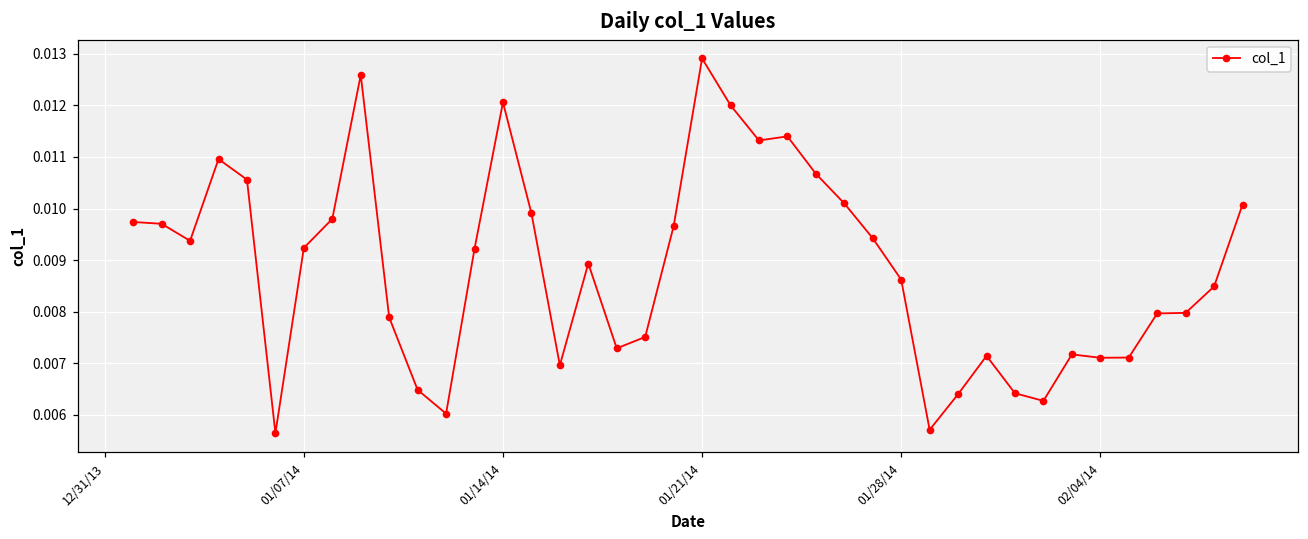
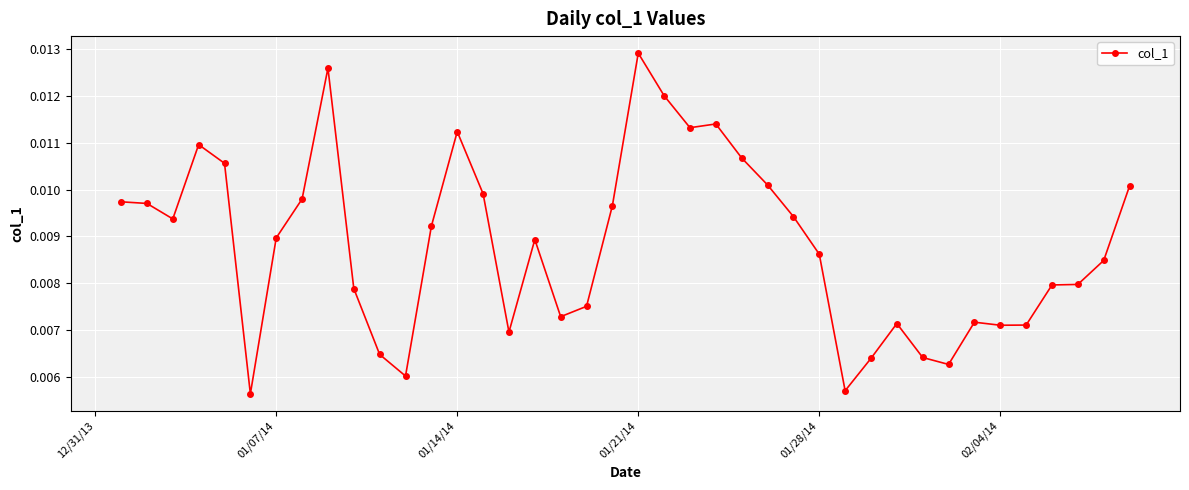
  {
-   "01/07/14": 0.0092,
-   "01/14/14": 0.0121,
+   "01/07/14": 0.0090,
+   "01/14/14": 0.0112,
    "01/21/14": 0.0129,
    "01/28/14": 0.0086,
    "02/04/14": 0.0071
  }
